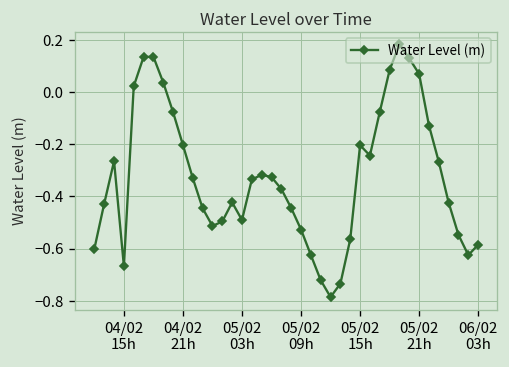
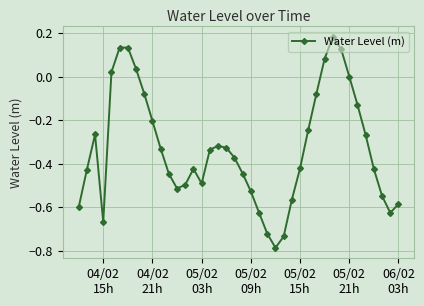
  {
    "04/02 15h": -0.67,
    "04/02 21h": -0.20,
    "05/02 03h": -0.49,
    "05/02 09h": -0.53,
-   "05/02 15h": -0.20,
-   "05/02 21h": 0.07,
+   "05/02 15h": -0.42,
+   "05/02 21h": 0.00,
    "06/02 03h": -0.58
  }
